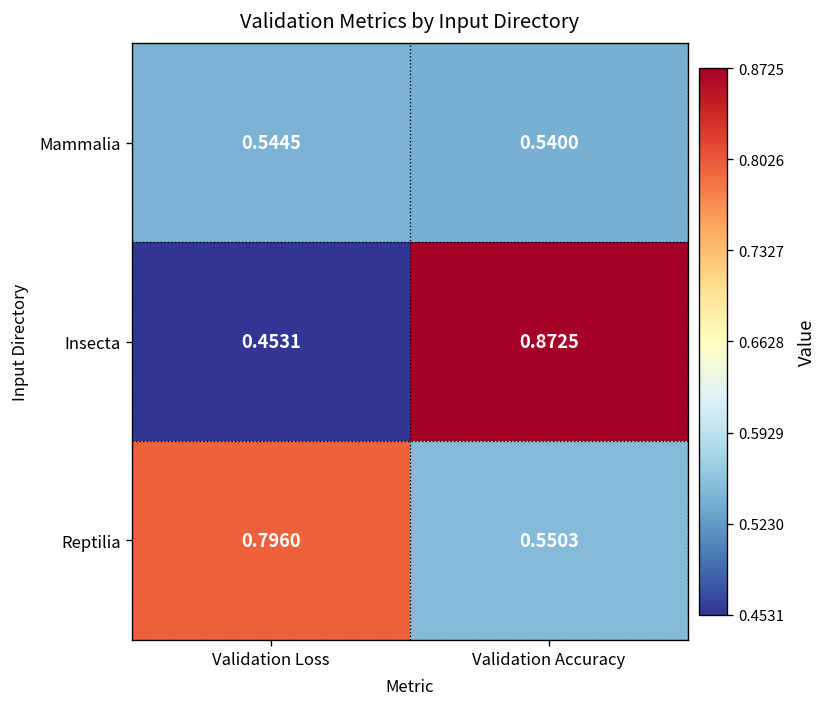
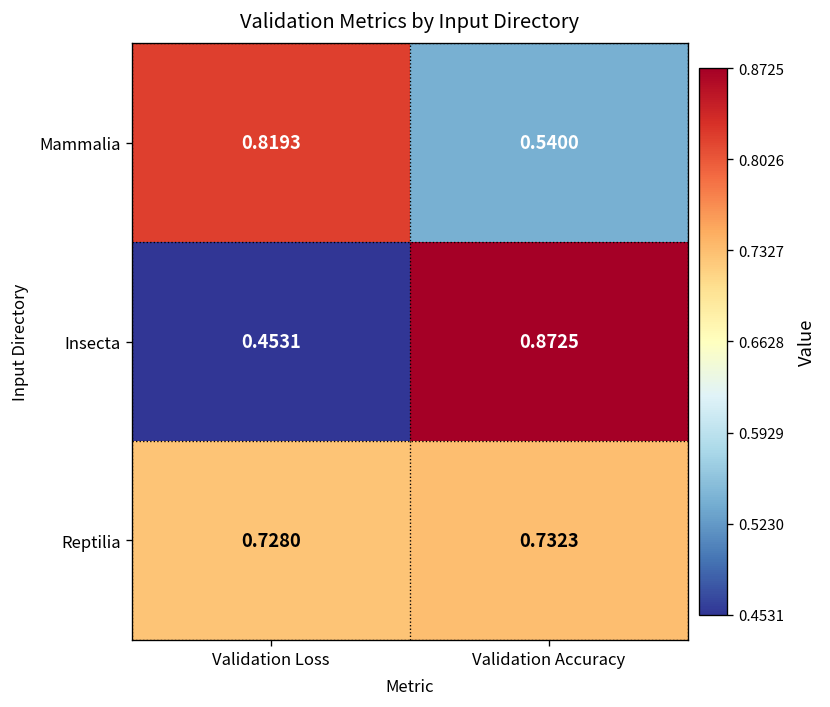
  {
    "Mammalia": {
-     "Validation Loss": 0.5445,
+     "Validation Loss": 0.8193,
      "Validation Accuracy": 0.5400
    },
    "Insecta": {
      "Validation Loss": 0.4531,
      "Validation Accuracy": 0.8725
    },
    "Reptilia": {
-     "Validation Loss": 0.7960,
-     "Validation Accuracy": 0.5503
+     "Validation Loss": 0.7280,
+     "Validation Accuracy": 0.7323
    }
  }
